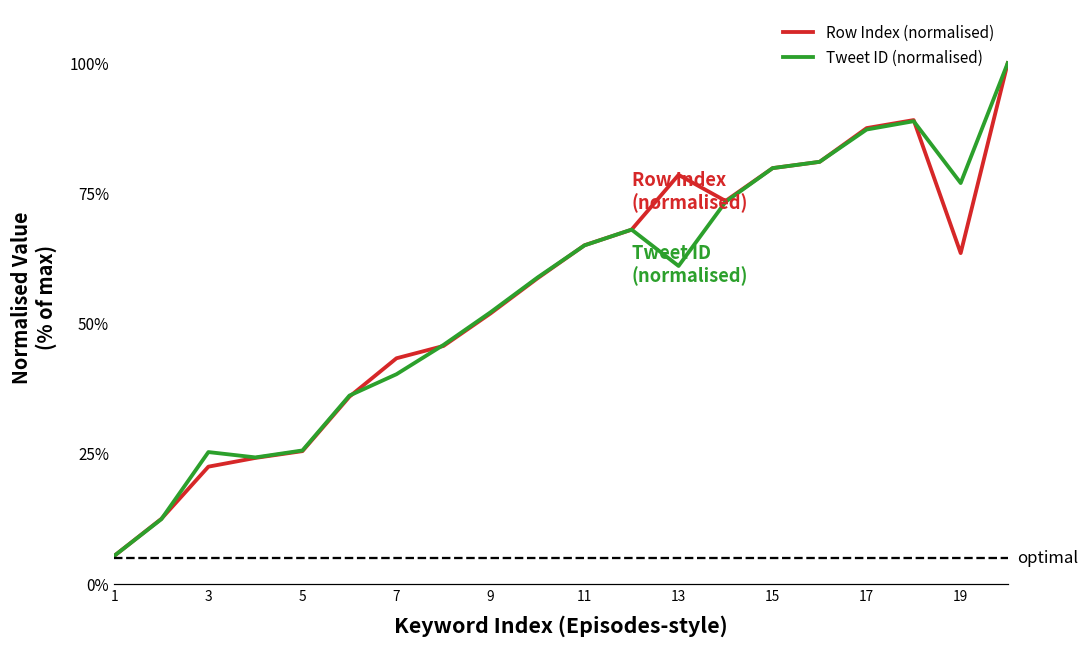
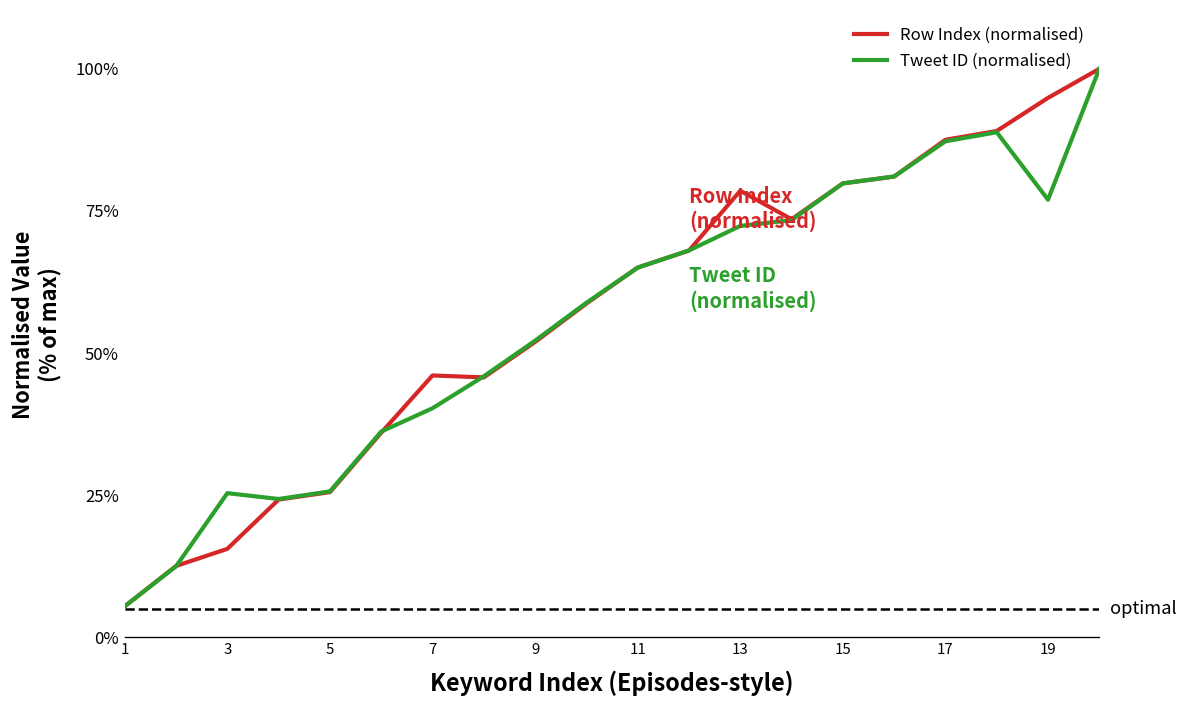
  {
    "Row Index (normalised)": {
-     "3": "23%",
-     "7": "43%",
+     "3": "16%",
+     "7": "46%",
      "13": "79%",
-     "19": "64%"
+     "19": "95%"
    },
    "Tweet ID (normalised)": {
      "3": "25%",
      "7": "40%",
-     "13": "61%",
+     "13": "72%",
      "19": "77%"
    }
  }
